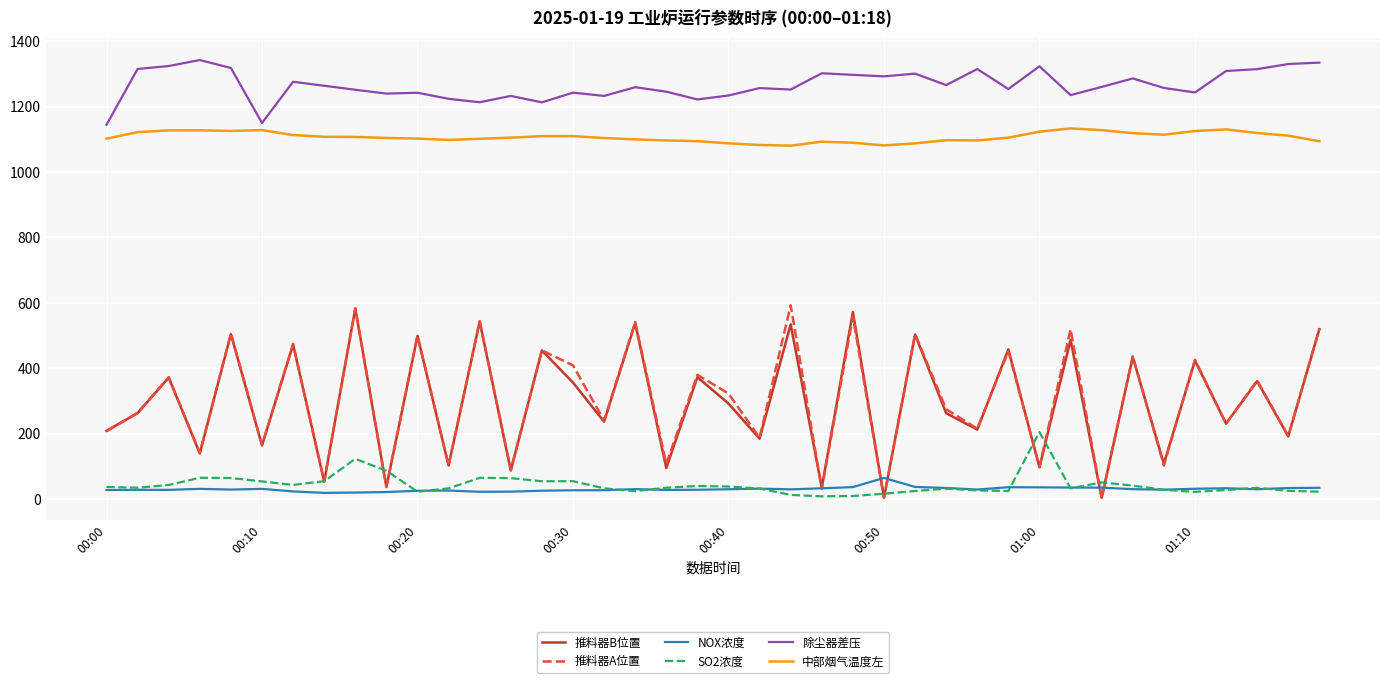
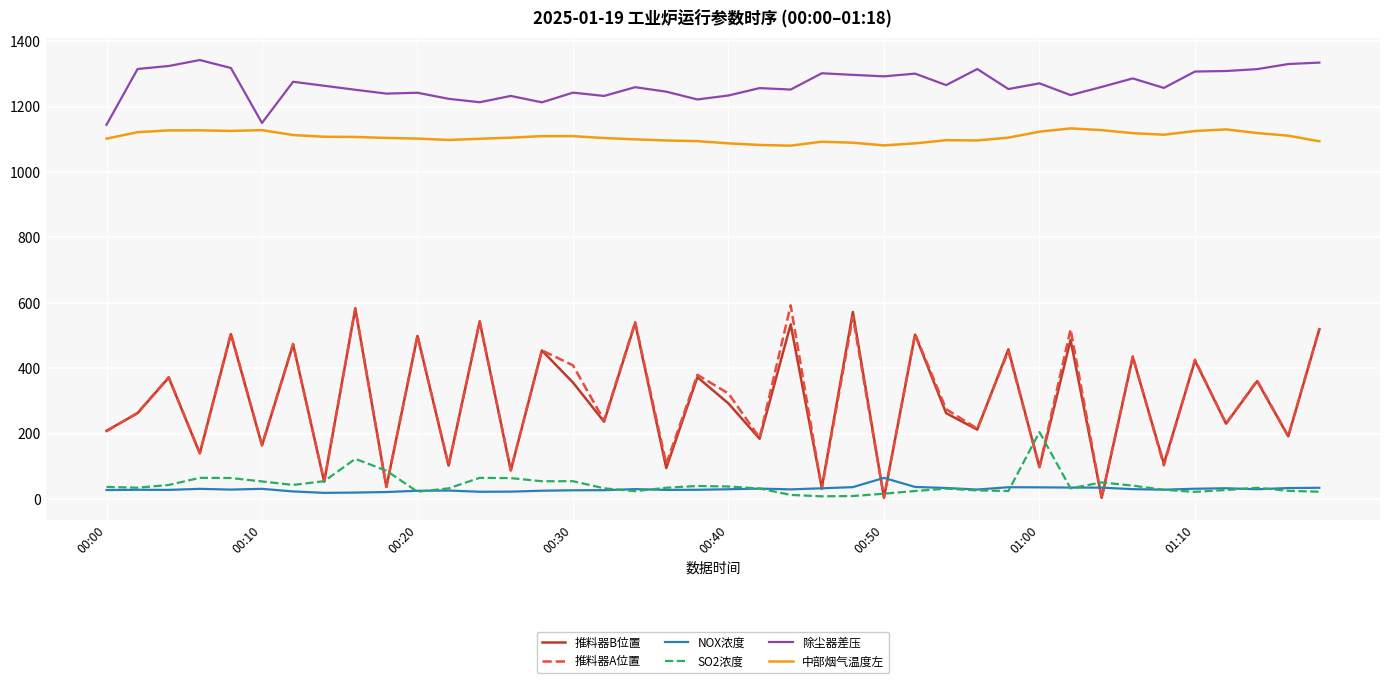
  {
    "NOX浓度": {
      "00:00": 30,
      "00:10": 30,
      "00:30": 30,
      "00:40": 30,
      "00:50": 70,
      "01:00": 40,
      "01:10": 30
    },
    "SO2浓度": {
      "00:00": 40,
      "00:10": 50,
      "00:30": 60,
      "00:40": 40,
      "00:50": 20,
      "01:00": 210,
      "01:10": 20
    },
    "除尘器差压": {
      "00:00": 1140,
      "00:10": 1150,
      "00:20": 1240,
      "00:30": 1240,
      "00:40": 1230,
      "00:50": 1290,
-     "01:00": 1320,
-     "01:10": 1240
+     "01:00": 1270,
+     "01:10": 1310
    },
    "中部烟气温度左": {
      "00:00": 1100,
      "00:10": 1130,
      "00:20": 1100,
      "00:30": 1110,
      "00:40": 1090,
      "00:50": 1080,
      "01:00": 1120,
      "01:10": 1130
    }
  }
